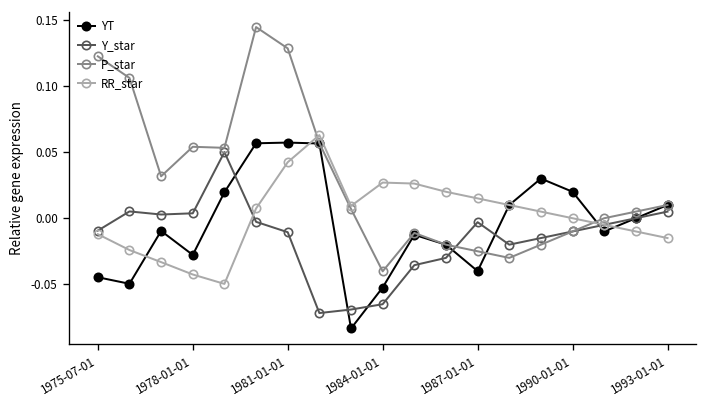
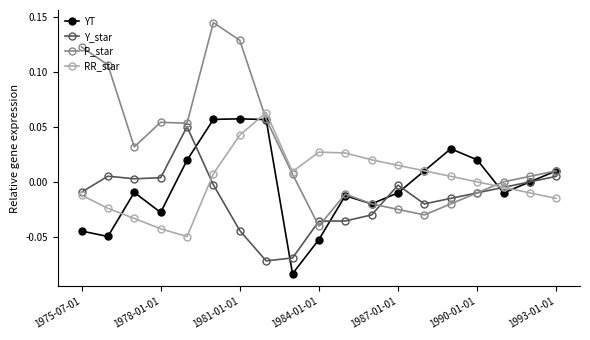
  {
    "YT": {
      "1975-07-01": -0.045,
      "1978-01-01": -0.03,
      "1981-01-01": 0.057,
      "1984-01-01": -0.052,
-     "1987-01-01": -0.04,
+     "1987-01-01": -0.01,
      "1990-01-01": 0.02
    },
    "Y_star": {
      "1975-07-01": -0.009,
      "1978-01-01": 0.004,
-     "1981-01-01": -0.011,
-     "1984-01-01": -0.065,
+     "1981-01-01": -0.044,
+     "1984-01-01": -0.036,
      "1987-01-01": -0.003,
      "1993-01-01": 0.005
    }
  }
